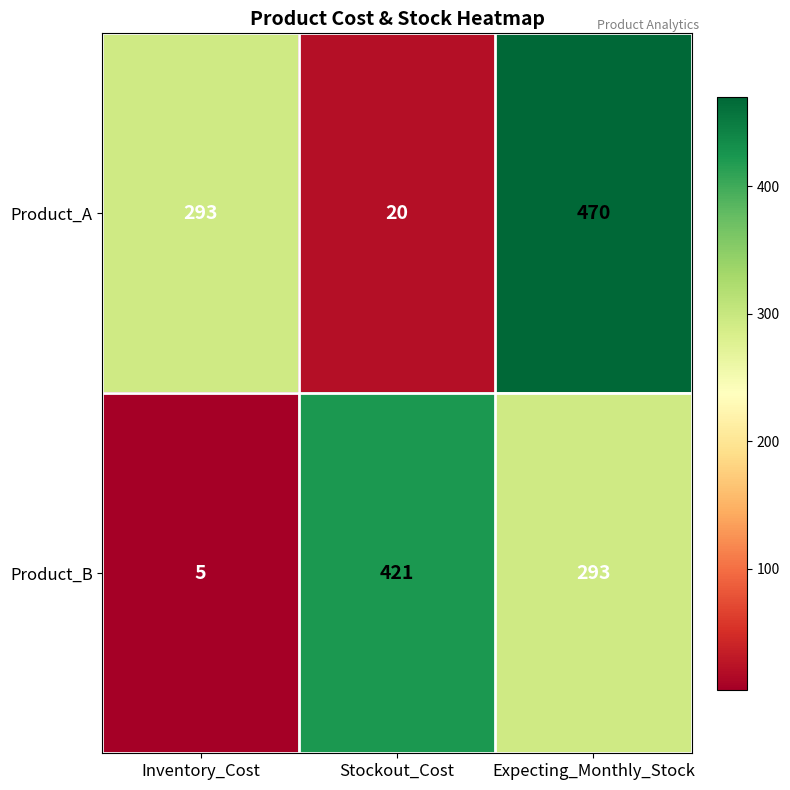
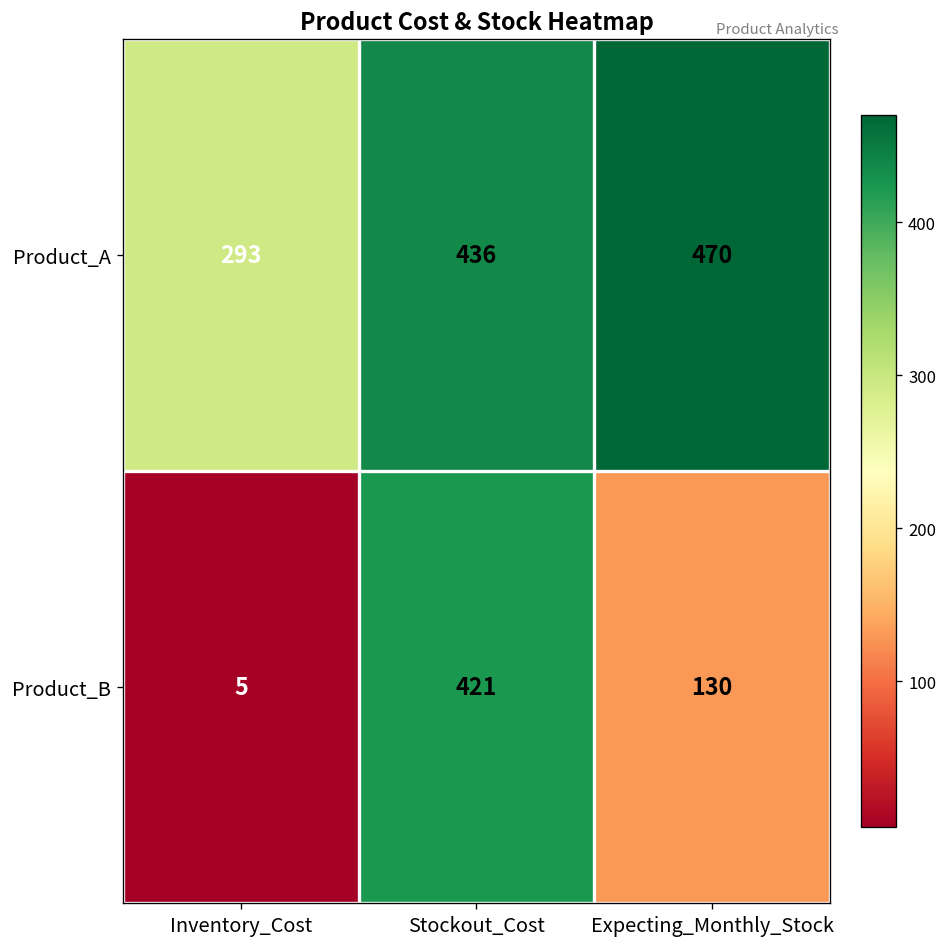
  {
    "Product_A": {
      "Inventory_Cost": 293,
-     "Stockout_Cost": 20,
+     "Stockout_Cost": 436,
      "Expecting_Monthly_Stock": 470
    },
    "Product_B": {
      "Inventory_Cost": 5,
      "Stockout_Cost": 421,
-     "Expecting_Monthly_Stock": 293
+     "Expecting_Monthly_Stock": 130
    }
  }
